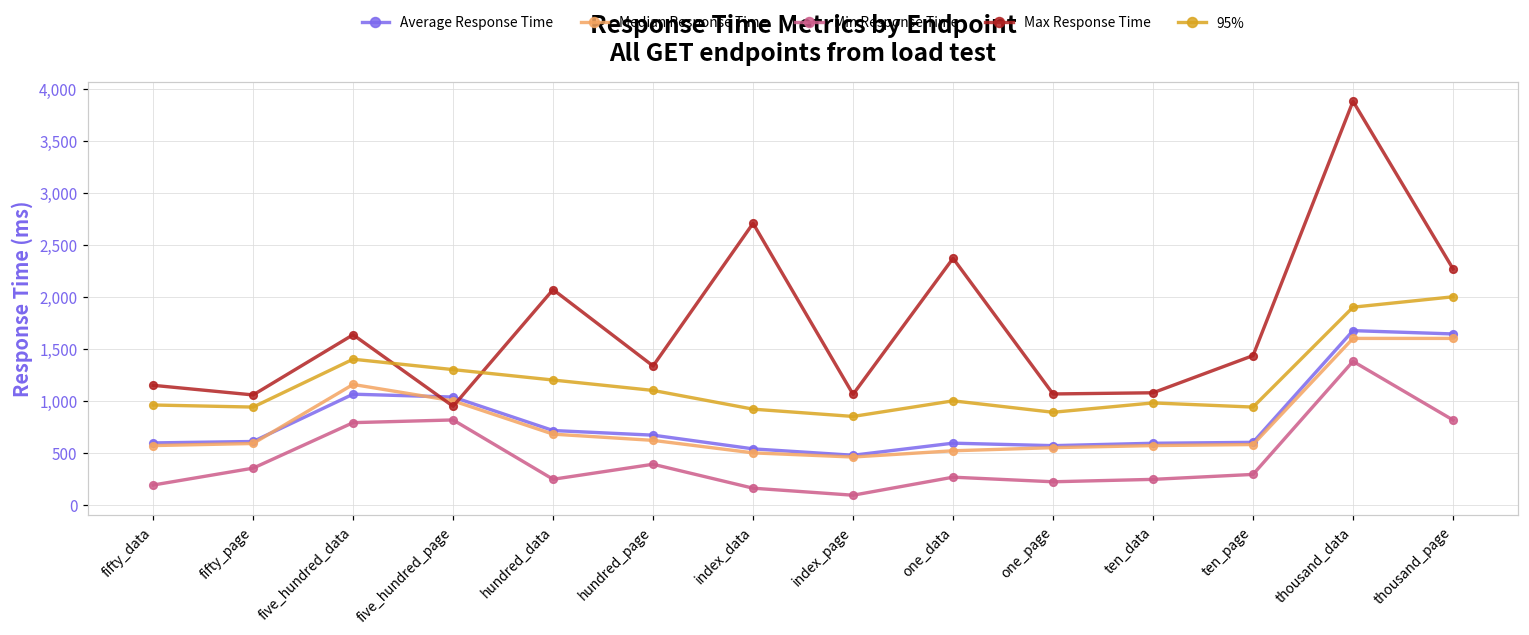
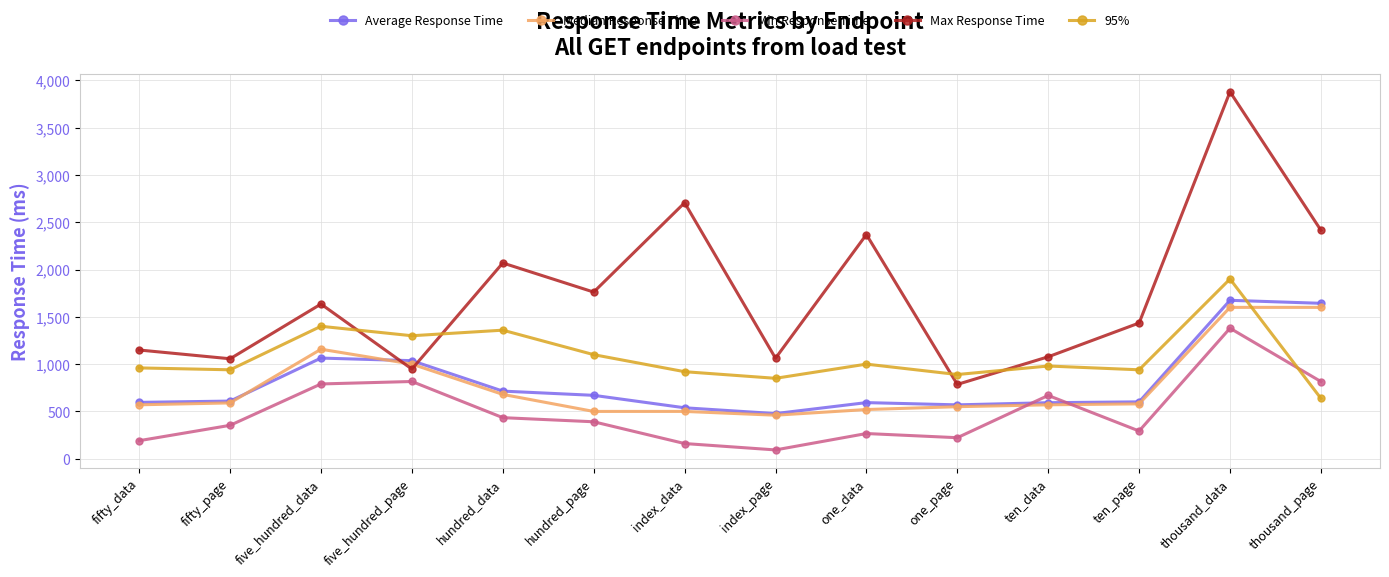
  {
    "Average Response Time": {
      "five_hundred_data": "1,100",
      "five_hundred_page": "1,000",
      "hundred_data": "700",
      "hundred_page": "700",
      "index_data": "500",
      "one_data": "600",
      "thousand_data": "1,700",
      "thousand_page": "1,600"
    },
    "Median Response Time": {
      "five_hundred_data": "1,200",
      "five_hundred_page": "1,000",
      "hundred_data": "700",
-     "hundred_page": "600",
+     "hundred_page": "500",
      "index_data": "500",
      "one_data": "500",
      "thousand_data": "1,600",
      "thousand_page": "1,600"
    },
    "Min Response Time": {
      "fifty_data": "200",
      "fifty_page": "400",
      "five_hundred_data": "800",
      "five_hundred_page": "800",
-     "hundred_data": "200",
+     "hundred_data": "400",
      "hundred_page": "400",
      "index_data": "200",
      "index_page": "100",
      "one_data": "300",
      "one_page": "200",
-     "ten_data": "200",
+     "ten_data": "700",
      "ten_page": "300",
      "thousand_data": "1,400",
      "thousand_page": "800"
    },
    "Max Response Time": {
      "fifty_data": "1,100",
      "fifty_page": "1,100",
      "five_hundred_data": "1,600",
      "five_hundred_page": "900",
      "hundred_data": "2,100",
-     "hundred_page": "1,300",
+     "hundred_page": "1,800",
      "index_data": "2,700",
      "index_page": "1,100",
      "one_data": "2,400",
-     "one_page": "1,100",
+     "one_page": "800",
      "ten_data": "1,100",
      "ten_page": "1,400",
      "thousand_data": "3,900",
-     "thousand_page": "2,300"
+     "thousand_page": "2,400"
    },
    "95%": {
      "fifty_data": "1,000",
      "fifty_page": "900",
      "five_hundred_data": "1,400",
      "five_hundred_page": "1,300",
-     "hundred_data": "1,200",
+     "hundred_data": "1,400",
      "hundred_page": "1,100",
      "index_data": "900",
      "index_page": "900",
      "one_data": "1,000",
      "one_page": "900",
      "ten_data": "1,000",
      "ten_page": "900",
      "thousand_data": "1,900",
-     "thousand_page": "2,000"
+     "thousand_page": "600"
    }
  }
